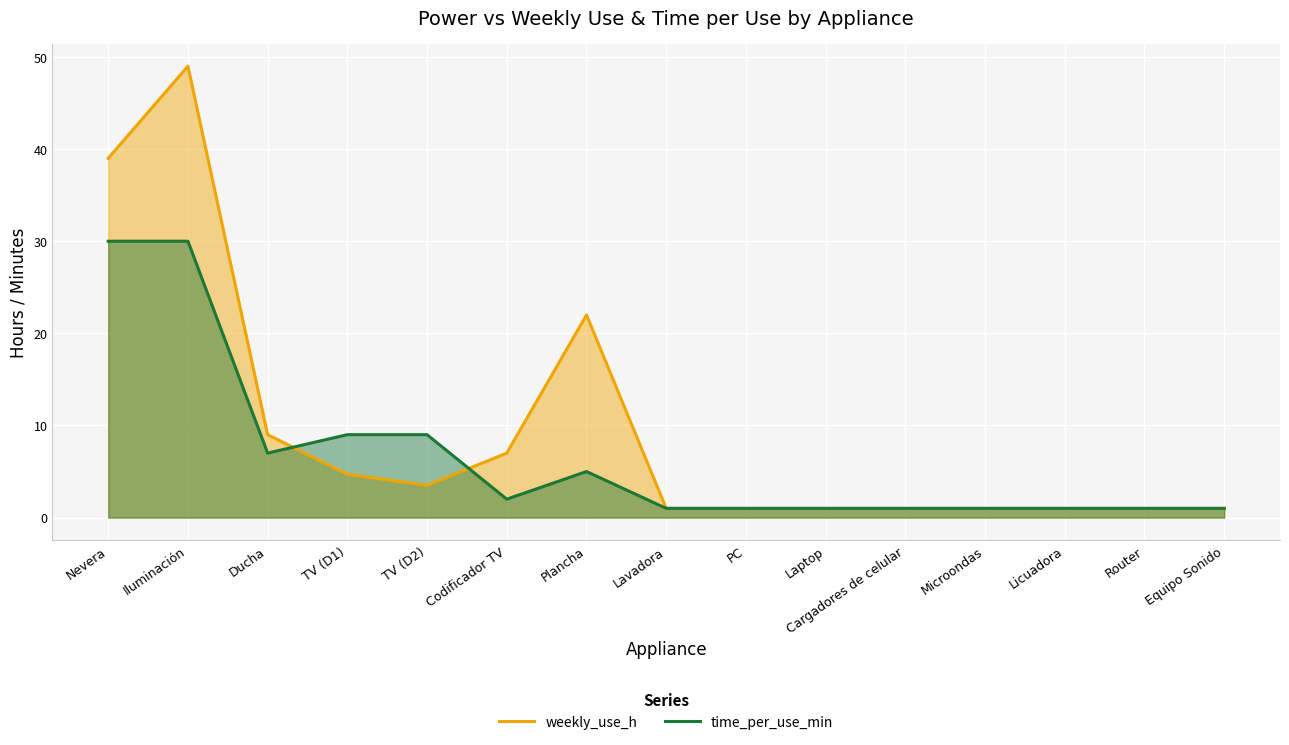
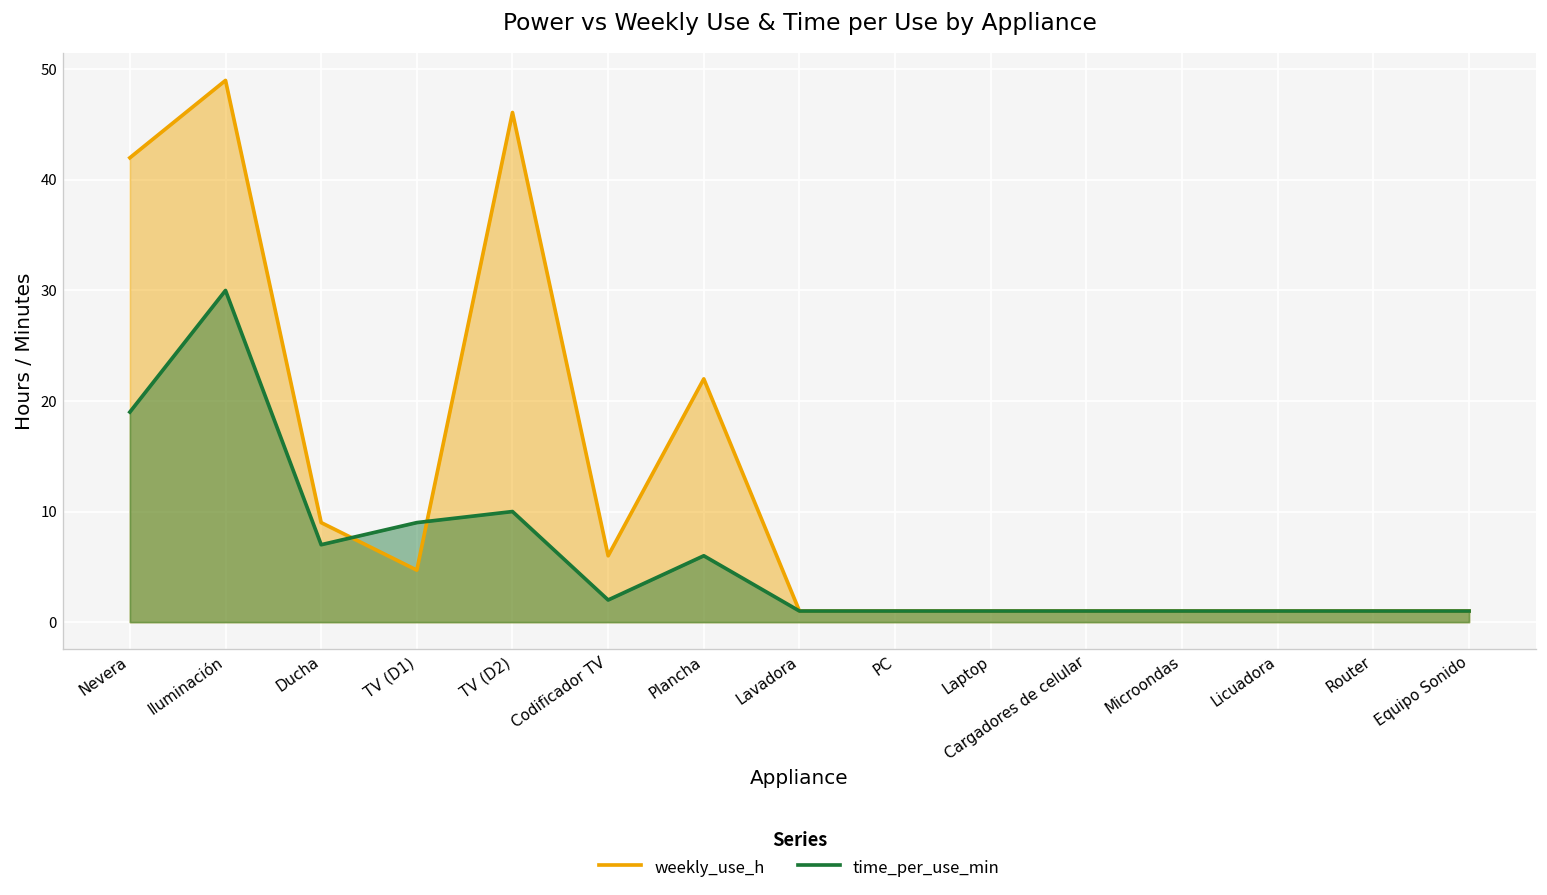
  {
    "weekly_use_h": {
-     "Nevera": 39,
+     "Nevera": 42,
      "Iluminación": 49,
      "Ducha": 9,
      "TV (D1)": 5,
-     "TV (D2)": 4,
-     "Codificador TV": 7,
+     "TV (D2)": 46,
+     "Codificador TV": 6,
      "Plancha": 22
    },
    "time_per_use_min": {
-     "Nevera": 30,
+     "Nevera": 19,
      "Iluminación": 30,
      "Ducha": 7,
      "TV (D1)": 9,
-     "TV (D2)": 9,
+     "TV (D2)": 10,
      "Codificador TV": 2,
-     "Plancha": 5
+     "Plancha": 6
    }
  }
